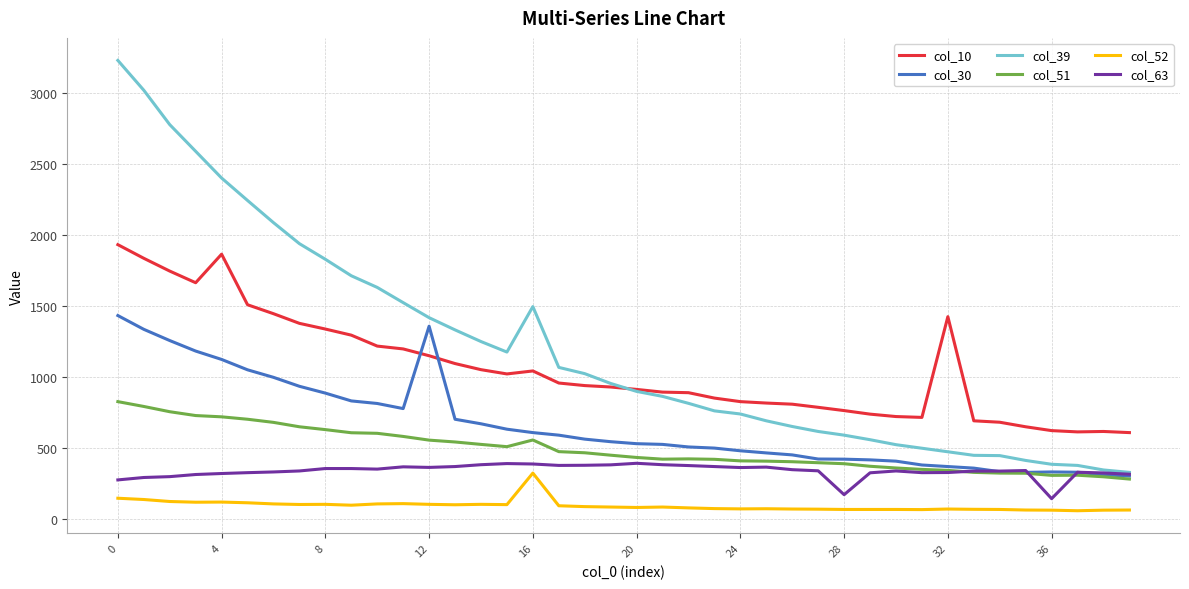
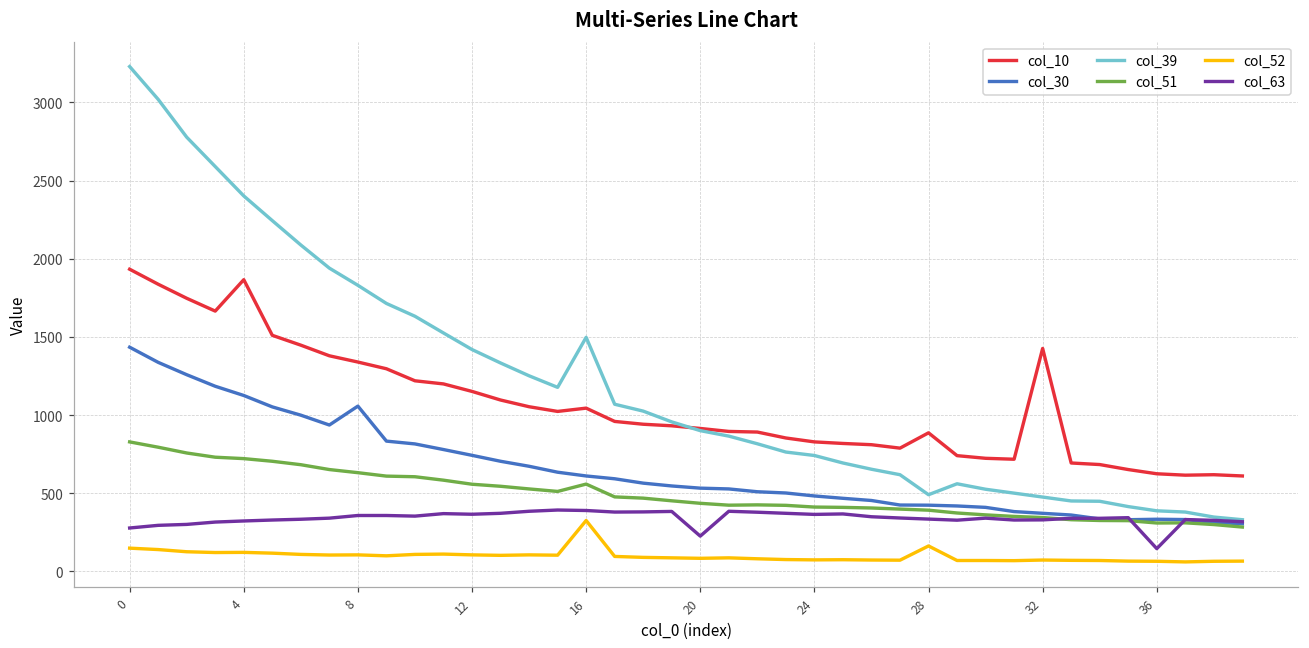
  {
    "col_10": {
      "0": 1930,
      "4": 1870,
      "8": 1340,
      "12": 1150,
      "16": 1040,
      "24": 830,
-     "28": 770,
+     "28": 890,
      "32": 1430,
      "36": 620
    },
    "col_30": {
      "0": 1430,
      "4": 1130,
-     "8": 890,
-     "12": 1360,
+     "8": 1060,
+     "12": 740,
      "16": 610,
      "20": 530,
      "24": 480,
      "28": 420,
      "32": 370,
      "36": 330
    },
    "col_39": {
      "0": 3230,
      "4": 2400,
      "8": 1830,
      "12": 1420,
      "16": 1500,
      "24": 740,
-     "28": 590,
+     "28": 490,
      "32": 480,
      "36": 390
    },
    "col_51": {
      "0": 830,
      "4": 720,
      "8": 630,
      "12": 560,
      "16": 560,
      "20": 440,
      "24": 410,
      "28": 390,
      "36": 310
    },
    "col_52": {
      "0": 150,
      "4": 120,
      "8": 110,
      "12": 110,
      "16": 330,
      "20": 80,
      "24": 70,
-     "28": 70,
+     "28": 160,
      "32": 70,
      "36": 60
    },
    "col_63": {
      "0": 280,
      "4": 320,
      "8": 360,
      "12": 370,
      "16": 390,
-     "20": 390,
+     "20": 230,
      "24": 360,
-     "28": 170,
+     "28": 330,
      "36": 150
    }
  }
